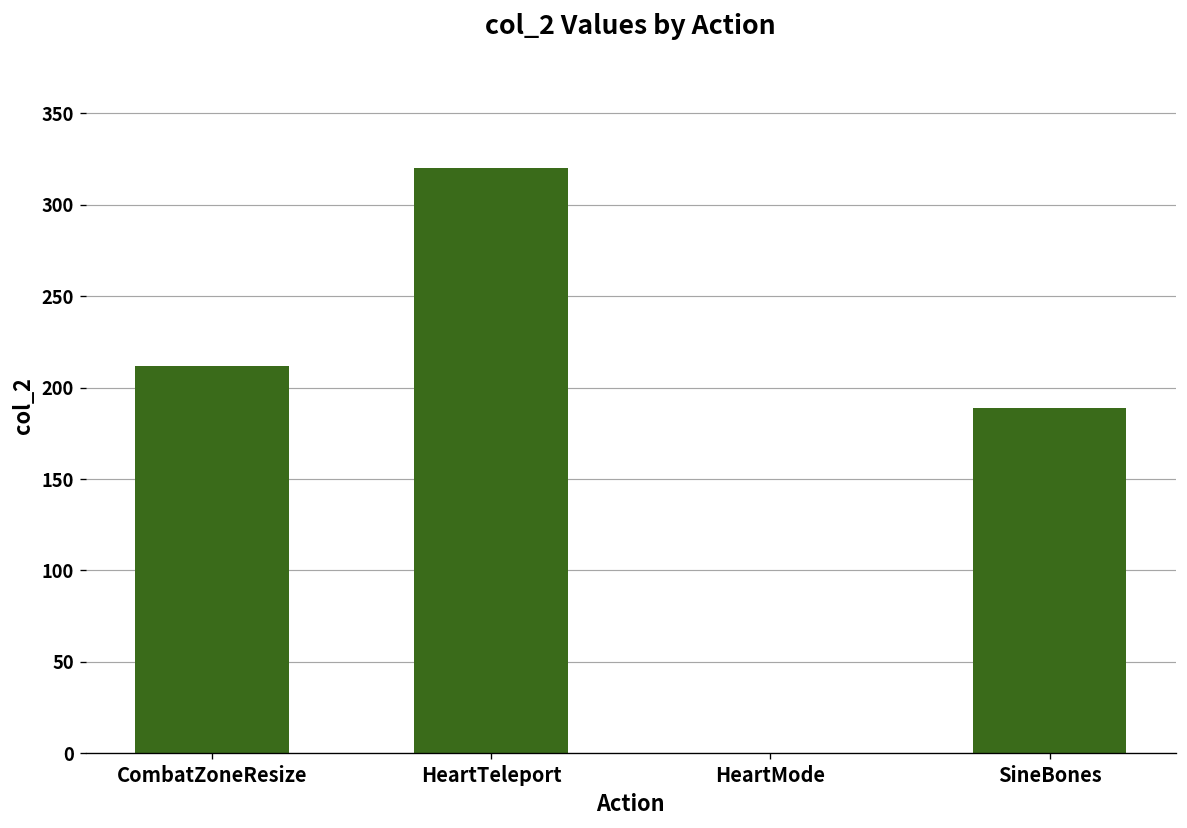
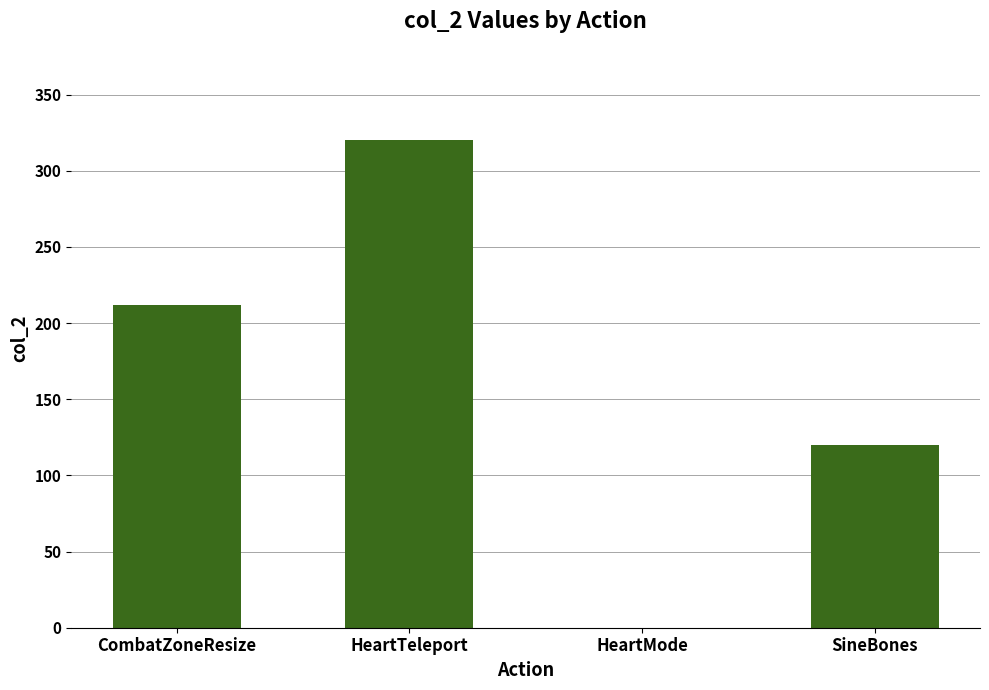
  {
    "CombatZoneResize": 212,
    "HeartTeleport": 320,
    "HeartMode": 0,
-   "SineBones": 189
+   "SineBones": 120
  }
